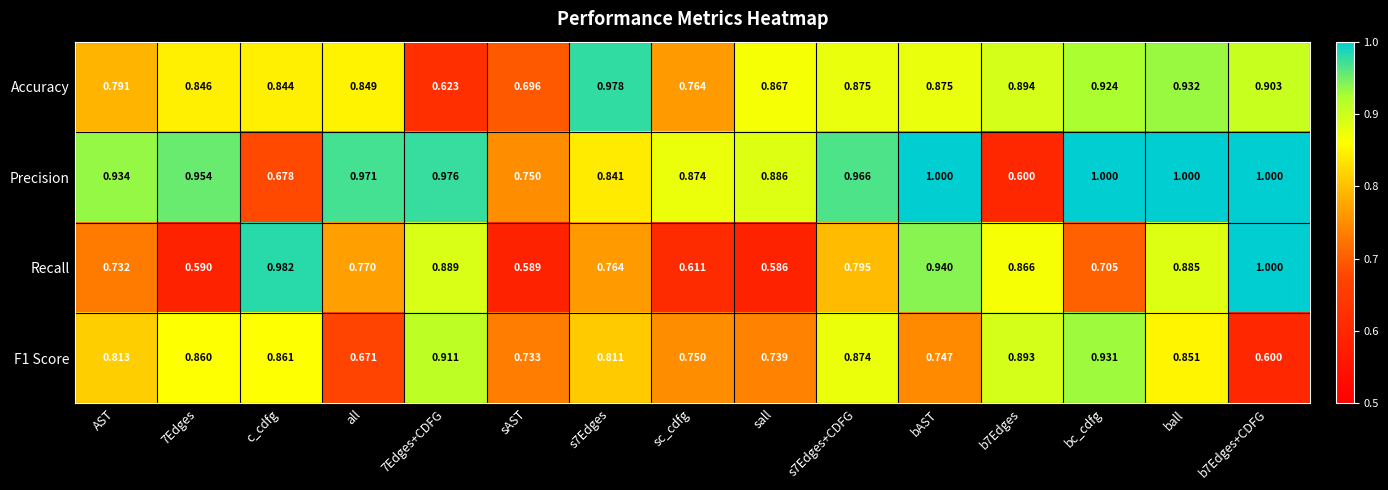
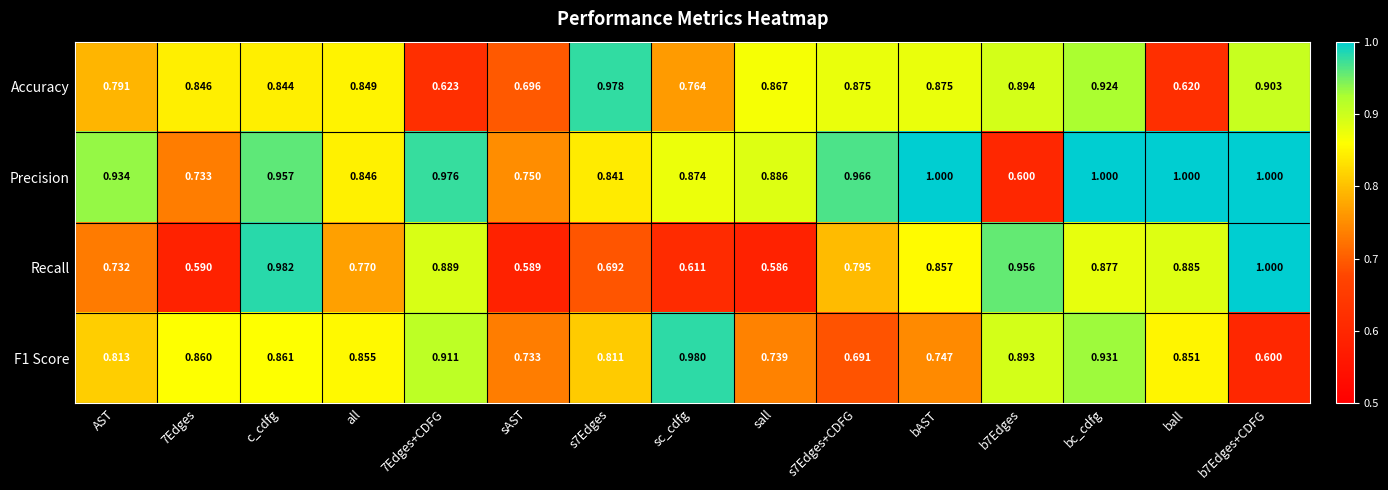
  {
    "Accuracy": {
      "AST": 0.791,
      "7Edges": 0.846,
      "c_cdfg": 0.844,
      "all": 0.849,
      "7Edges+CDFG": 0.623,
      "sAST": 0.696,
      "s7Edges": 0.978,
      "sc_cdfg": 0.764,
      "sall": 0.867,
      "s7Edges+CDFG": 0.875,
      "bAST": 0.875,
      "b7Edges": 0.894,
      "bc_cdfg": 0.924,
-     "ball": 0.932,
+     "ball": 0.620,
      "b7Edges+CDFG": 0.903
    },
    "Precision": {
      "AST": 0.934,
-     "7Edges": 0.954,
-     "c_cdfg": 0.678,
-     "all": 0.971,
+     "7Edges": 0.733,
+     "c_cdfg": 0.957,
+     "all": 0.846,
      "7Edges+CDFG": 0.976,
      "sAST": 0.750,
      "s7Edges": 0.841,
      "sc_cdfg": 0.874,
      "sall": 0.886,
      "s7Edges+CDFG": 0.966,
      "bAST": 1.000,
      "b7Edges": 0.600,
      "bc_cdfg": 1.000,
      "ball": 1.000,
      "b7Edges+CDFG": 1.000
    },
    "Recall": {
      "AST": 0.732,
      "7Edges": 0.590,
      "c_cdfg": 0.982,
      "all": 0.770,
      "7Edges+CDFG": 0.889,
      "sAST": 0.589,
-     "s7Edges": 0.764,
+     "s7Edges": 0.692,
      "sc_cdfg": 0.611,
      "sall": 0.586,
      "s7Edges+CDFG": 0.795,
-     "bAST": 0.940,
-     "b7Edges": 0.866,
-     "bc_cdfg": 0.705,
+     "bAST": 0.857,
+     "b7Edges": 0.956,
+     "bc_cdfg": 0.877,
      "ball": 0.885,
      "b7Edges+CDFG": 1.000
    },
    "F1 Score": {
      "AST": 0.813,
      "7Edges": 0.860,
      "c_cdfg": 0.861,
-     "all": 0.671,
+     "all": 0.855,
      "7Edges+CDFG": 0.911,
      "sAST": 0.733,
      "s7Edges": 0.811,
-     "sc_cdfg": 0.750,
+     "sc_cdfg": 0.980,
      "sall": 0.739,
-     "s7Edges+CDFG": 0.874,
+     "s7Edges+CDFG": 0.691,
      "bAST": 0.747,
      "b7Edges": 0.893,
      "bc_cdfg": 0.931,
      "ball": 0.851,
      "b7Edges+CDFG": 0.600
    }
  }
